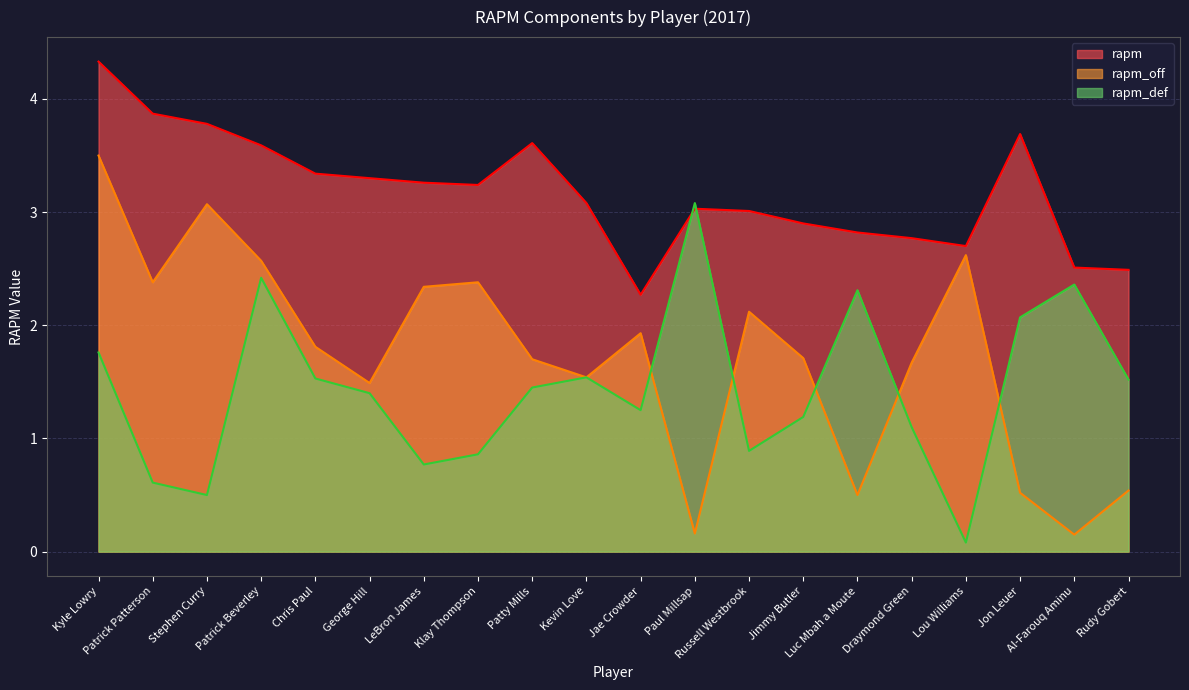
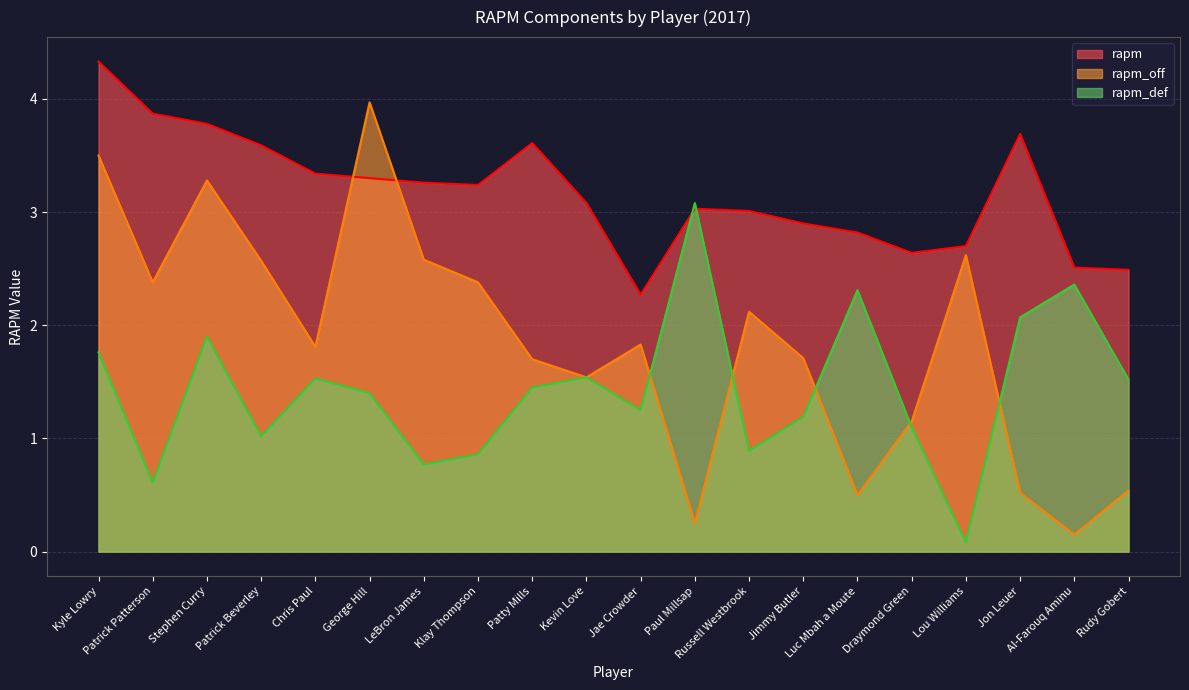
  {
    "rapm": {
      "Kyle Lowry": 4.33,
      "Patrick Patterson": 3.87,
      "Stephen Curry": 3.78,
      "Patrick Beverley": 3.59,
      "Chris Paul": 3.34,
      "George Hill": 3.30,
      "LeBron James": 3.26,
      "Klay Thompson": 3.24,
      "Patty Mills": 3.61,
      "Kevin Love": 3.08,
      "Jae Crowder": 2.27,
      "Paul Millsap": 3.03,
      "Russell Westbrook": 3.01,
      "Jimmy Butler": 2.90,
      "Luc Mbah a Moute": 2.82,
-     "Draymond Green": 2.77,
+     "Draymond Green": 2.64,
      "Lou Williams": 2.70,
      "Jon Leuer": 3.69,
      "Al-Farouq Aminu": 2.51,
      "Rudy Gobert": 2.49
    },
    "rapm_off": {
      "Kyle Lowry": 3.50,
      "Patrick Patterson": 2.38,
-     "Stephen Curry": 3.07,
+     "Stephen Curry": 3.28,
      "Patrick Beverley": 2.57,
      "Chris Paul": 1.81,
-     "George Hill": 1.49,
-     "LeBron James": 2.34,
+     "George Hill": 3.97,
+     "LeBron James": 2.58,
      "Klay Thompson": 2.38,
      "Patty Mills": 1.70,
-     "Jae Crowder": 1.93,
-     "Paul Millsap": 0.16,
+     "Jae Crowder": 1.83,
+     "Paul Millsap": 0.25,
      "Russell Westbrook": 2.12,
      "Jimmy Butler": 1.71,
      "Luc Mbah a Moute": 0.50,
-     "Draymond Green": 1.67,
+     "Draymond Green": 1.15,
      "Lou Williams": 2.62,
      "Jon Leuer": 0.52,
      "Al-Farouq Aminu": 0.15,
      "Rudy Gobert": 0.54
    },
    "rapm_def": {
      "Kyle Lowry": 1.76,
      "Patrick Patterson": 0.61,
-     "Stephen Curry": 0.5,
-     "Patrick Beverley": 2.42,
+     "Stephen Curry": 1.9,
+     "Patrick Beverley": 1.02,
      "Chris Paul": 1.53,
      "George Hill": 1.40,
      "LeBron James": 0.77,
      "Klay Thompson": 0.86,
      "Patty Mills": 1.45,
      "Jae Crowder": 1.25,
      "Paul Millsap": 3.08,
      "Russell Westbrook": 0.89,
      "Jimmy Butler": 1.19,
      "Luc Mbah a Moute": 2.31,
      "Draymond Green": 1.10,
      "Lou Williams": 0.08,
      "Jon Leuer": 2.07,
      "Al-Farouq Aminu": 2.36,
      "Rudy Gobert": 1.52
    }
  }
